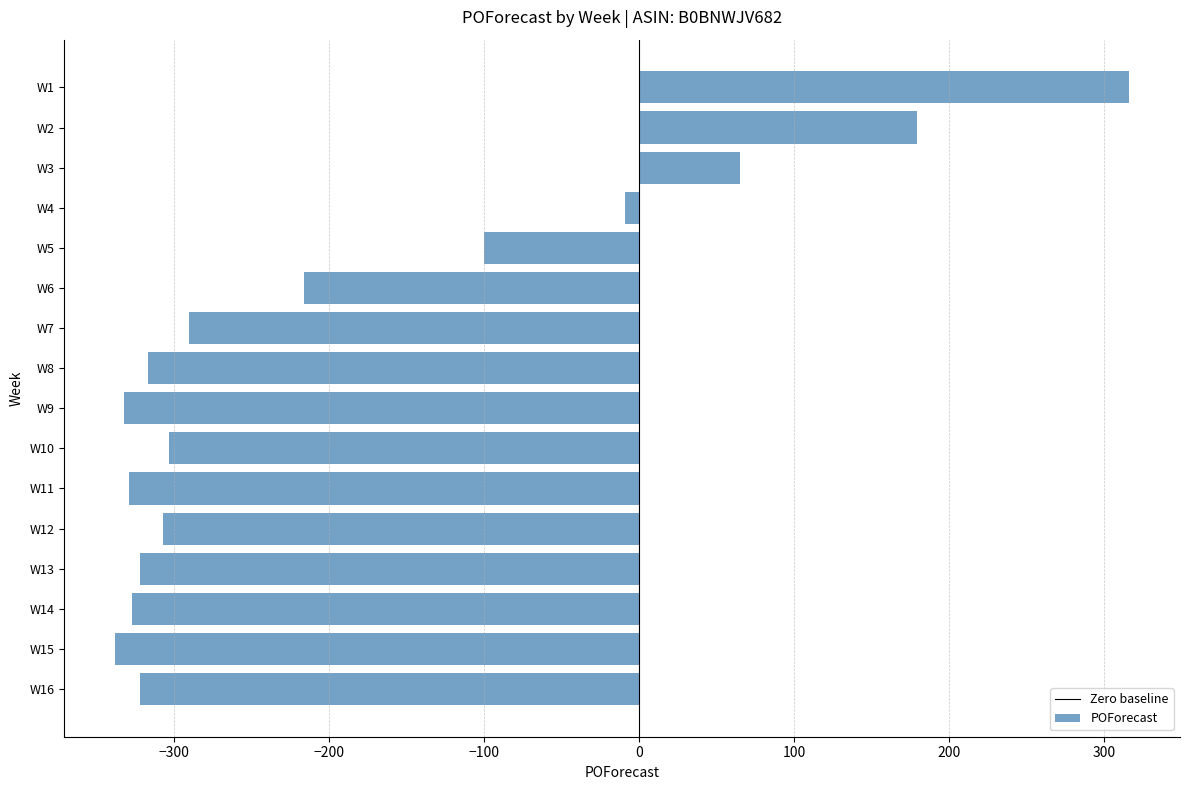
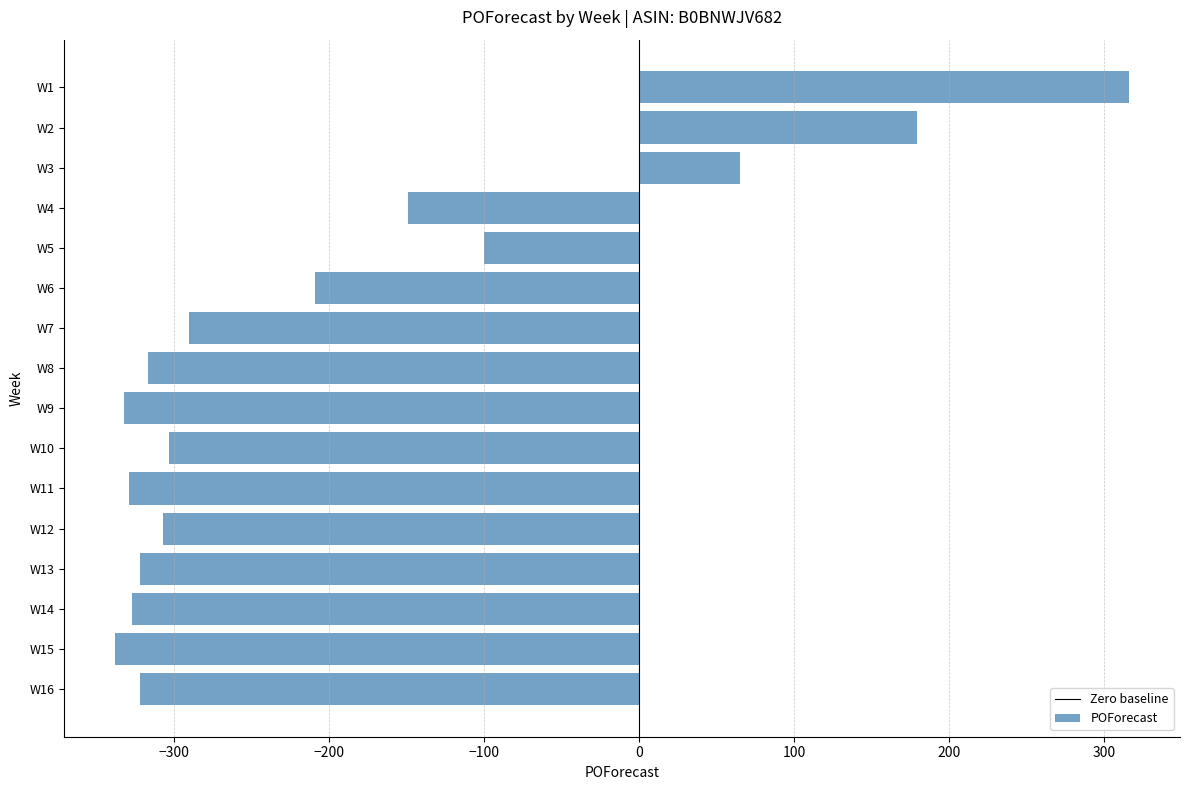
  {
    "W1": 316,
    "W2": 179,
    "W3": 65,
-   "W4": -9,
+   "W4": -149,
    "W5": -100,
-   "W6": -216,
+   "W6": -209,
    "W7": -290,
    "W8": -317,
    "W9": -332,
    "W10": -303,
    "W11": -329,
    "W12": -307,
    "W13": -322,
    "W14": -327,
    "W15": -338,
    "W16": -322
  }
